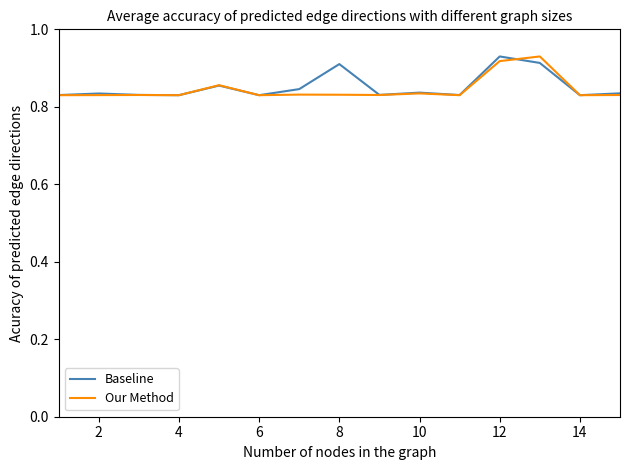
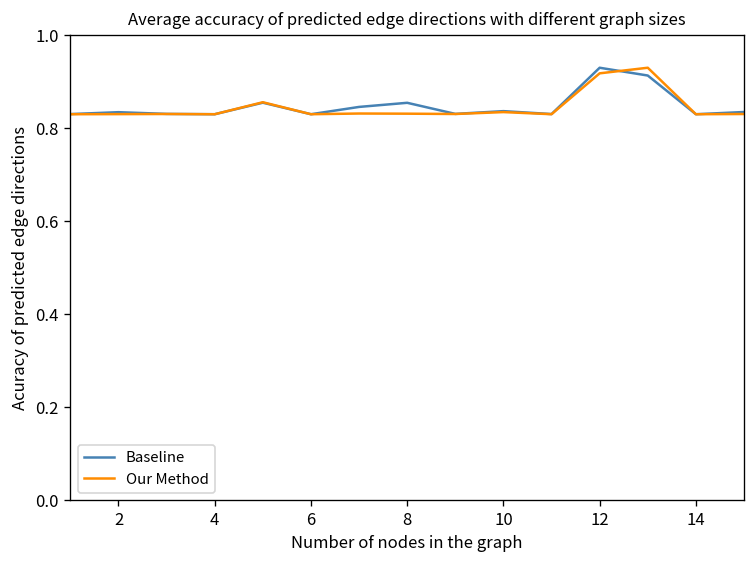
  {
    "Baseline": {
-     "8": 0.91,
+     "8": 0.85,
      "12": 0.93
    },
    "Our Method": {
      "8": 0.83,
      "12": 0.92
    }
  }
